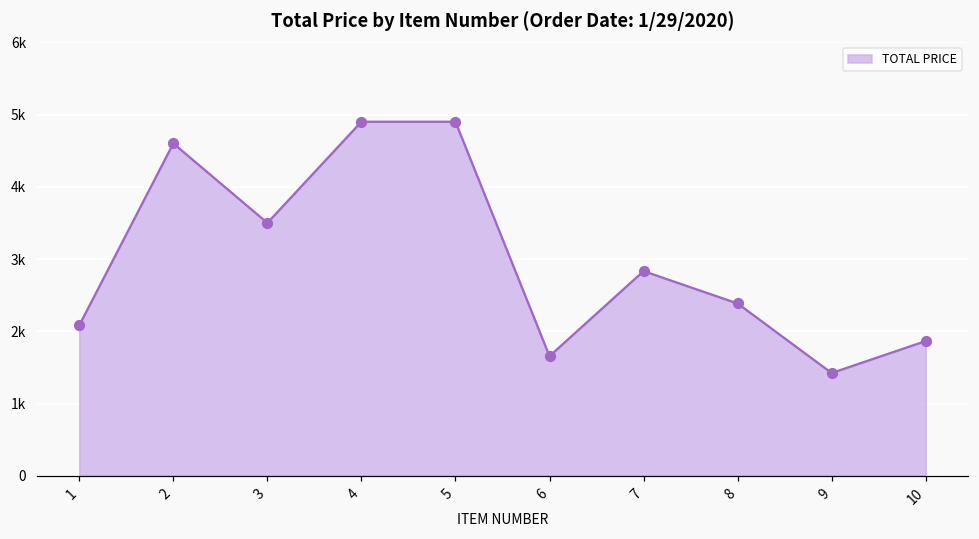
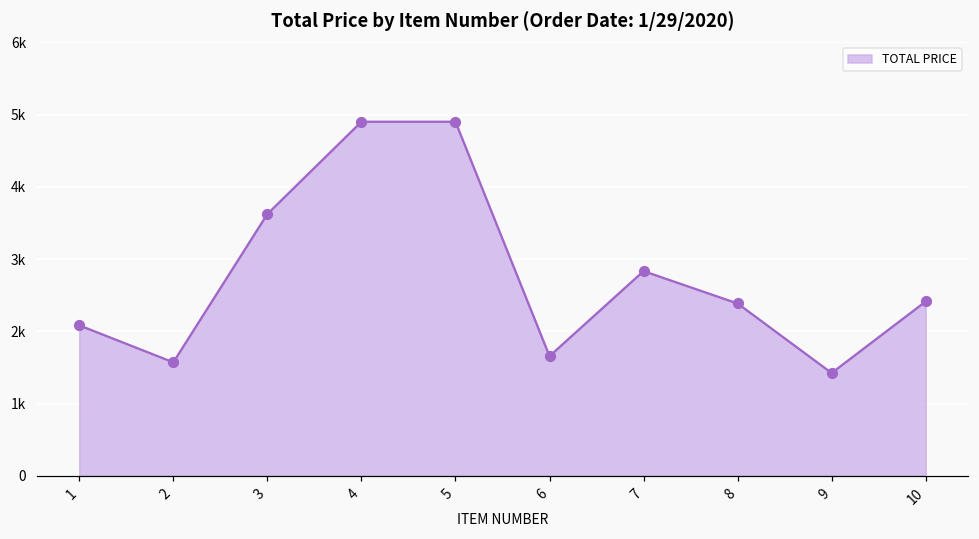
  {
    "1": 2100,
-   "2": 4600,
-   "3": 3500,
+   "2": 1600,
+   "3": 3600,
    "4": 4900,
    "5": 4900,
    "6": 1700,
    "7": 2800,
    "8": 2400,
    "9": 1400,
-   "10": 1900
+   "10": 2400
  }
